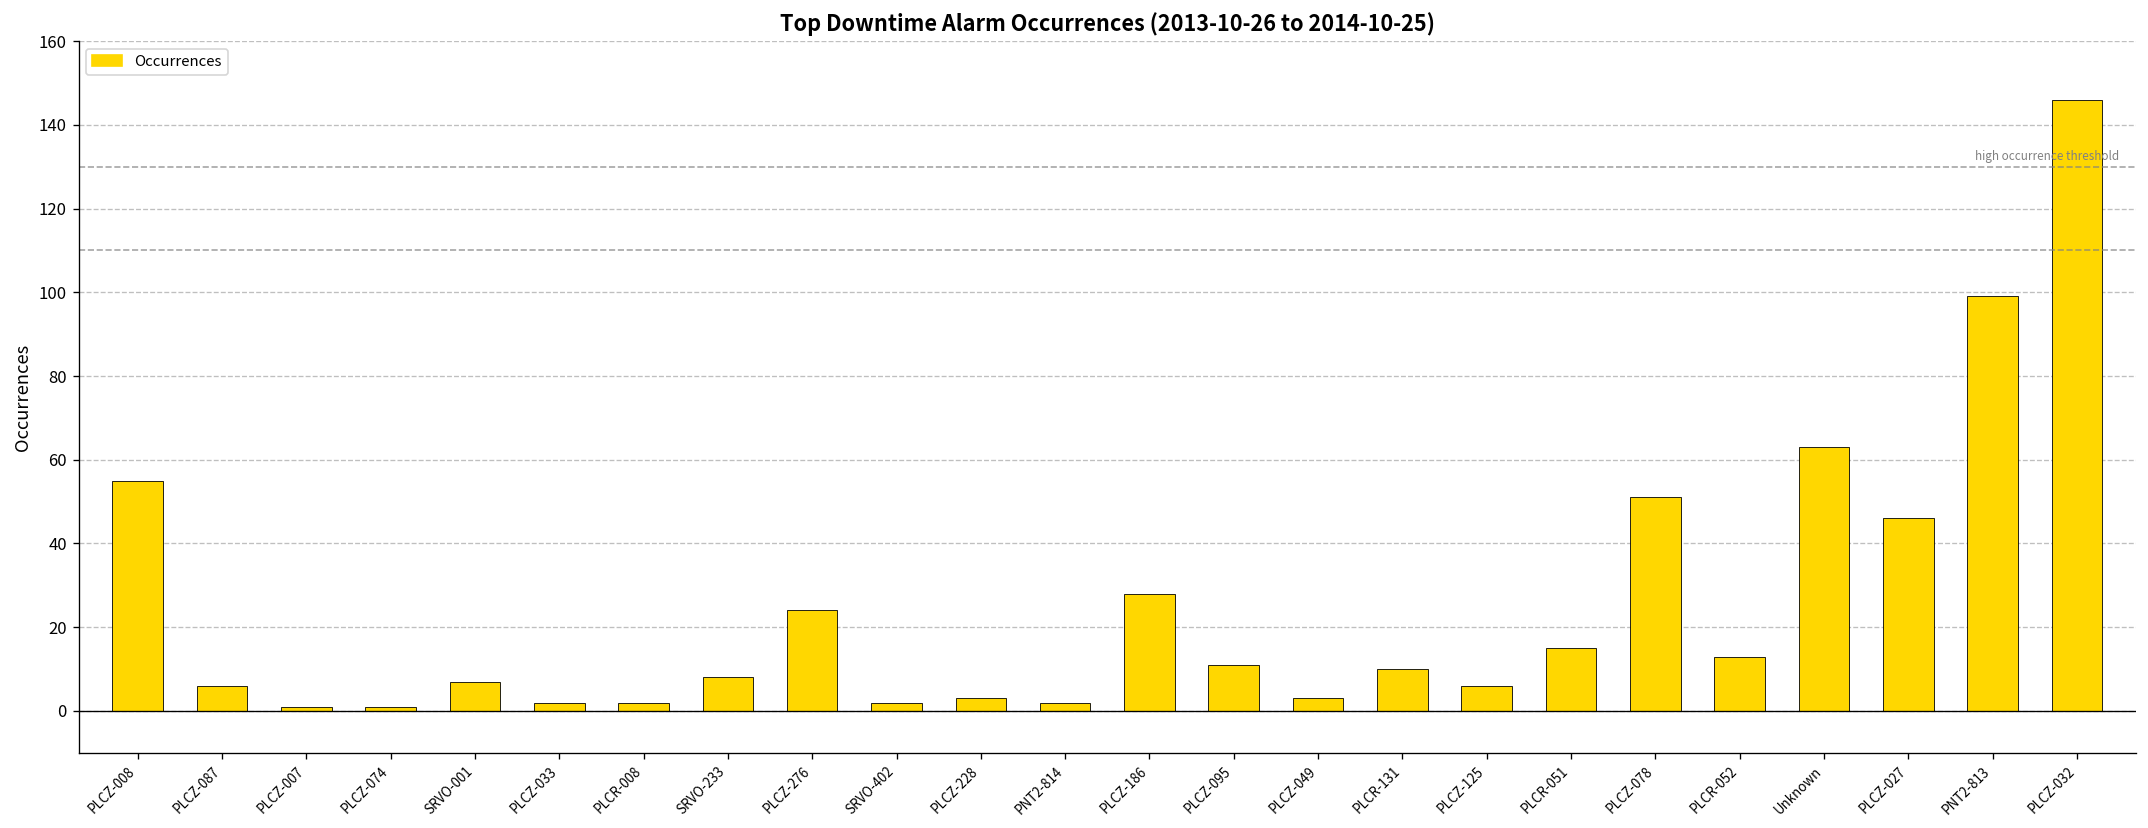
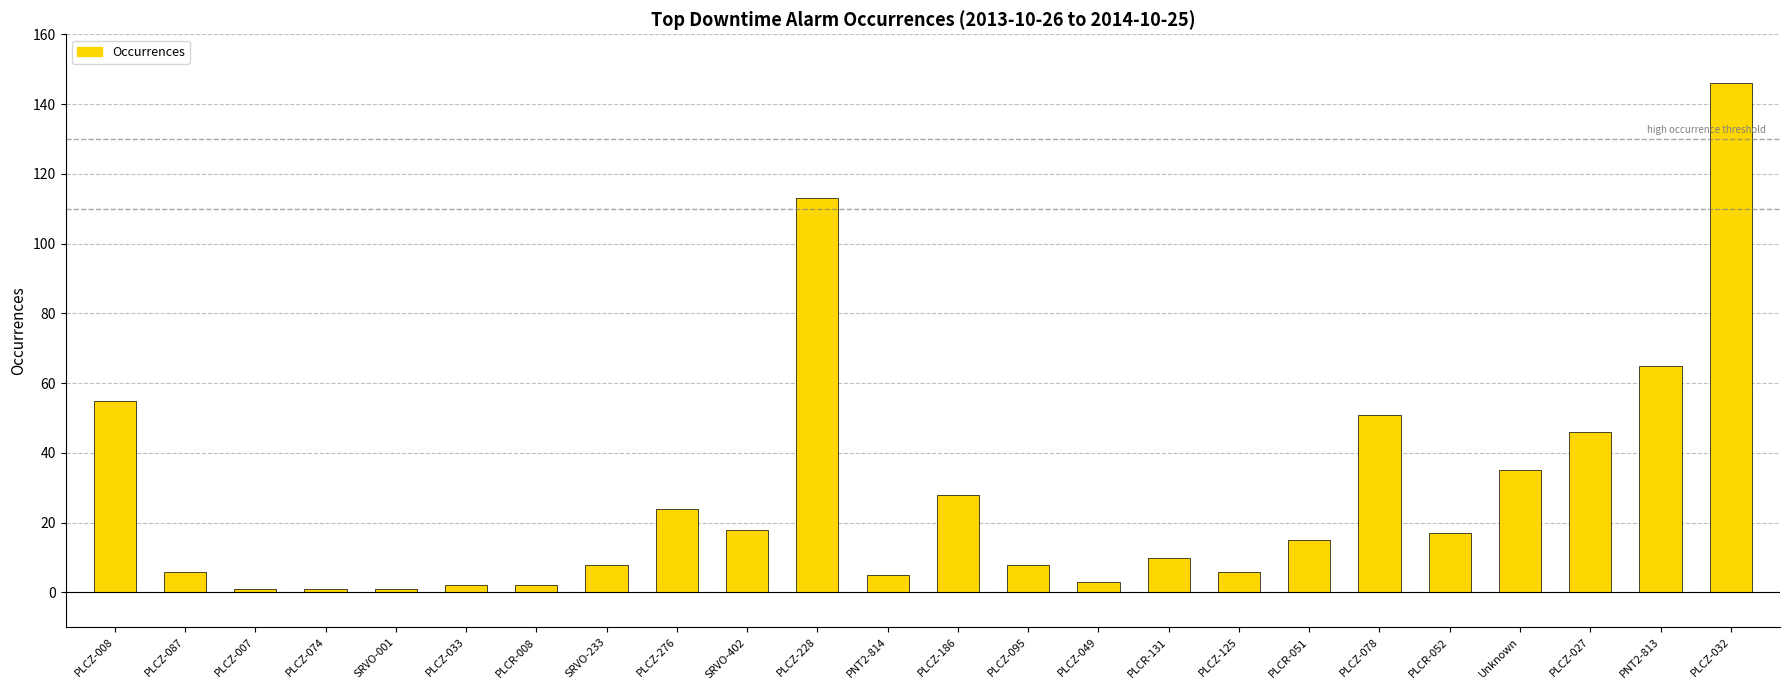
  {
    "PLCZ-008": 55,
    "PLCZ-087": 6,
    "PLCZ-007": 1,
    "PLCZ-074": 1,
-   "SRVO-001": 7,
+   "SRVO-001": 1,
    "PLCZ-033": 2,
    "PLCR-008": 2,
    "SRVO-233": 8,
    "PLCZ-276": 24,
-   "SRVO-402": 2,
-   "PLCZ-228": 3,
-   "PNT2-814": 2,
+   "SRVO-402": 18,
+   "PLCZ-228": 113,
+   "PNT2-814": 5,
    "PLCZ-186": 28,
-   "PLCZ-095": 11,
+   "PLCZ-095": 8,
    "PLCZ-049": 3,
    "PLCR-131": 10,
    "PLCZ-125": 6,
    "PLCR-051": 15,
    "PLCZ-078": 51,
-   "PLCR-052": 13,
-   "Unknown": 63,
+   "PLCR-052": 17,
+   "Unknown": 35,
    "PLCZ-027": 46,
-   "PNT2-813": 99,
+   "PNT2-813": 65,
    "PLCZ-032": 146
  }
